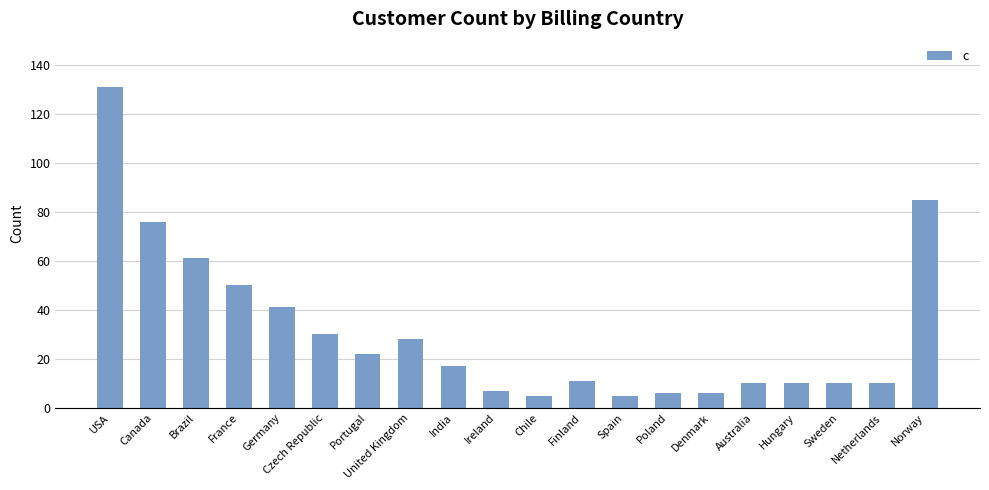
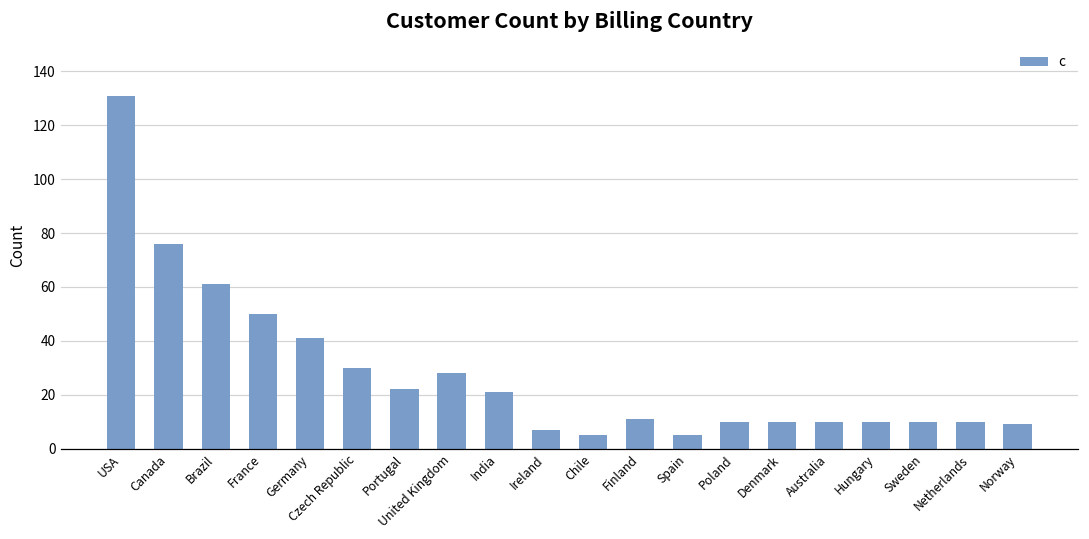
  {
    "USA": 131,
    "Canada": 76,
    "Brazil": 61,
    "France": 50,
    "Germany": 41,
    "Czech Republic": 30,
    "Portugal": 22,
    "United Kingdom": 28,
-   "India": 17,
+   "India": 21,
    "Ireland": 7,
    "Chile": 5,
    "Finland": 11,
    "Spain": 5,
-   "Poland": 6,
-   "Denmark": 6,
+   "Poland": 10,
+   "Denmark": 10,
    "Australia": 10,
    "Hungary": 10,
    "Sweden": 10,
    "Netherlands": 10,
-   "Norway": 85
+   "Norway": 9
  }
